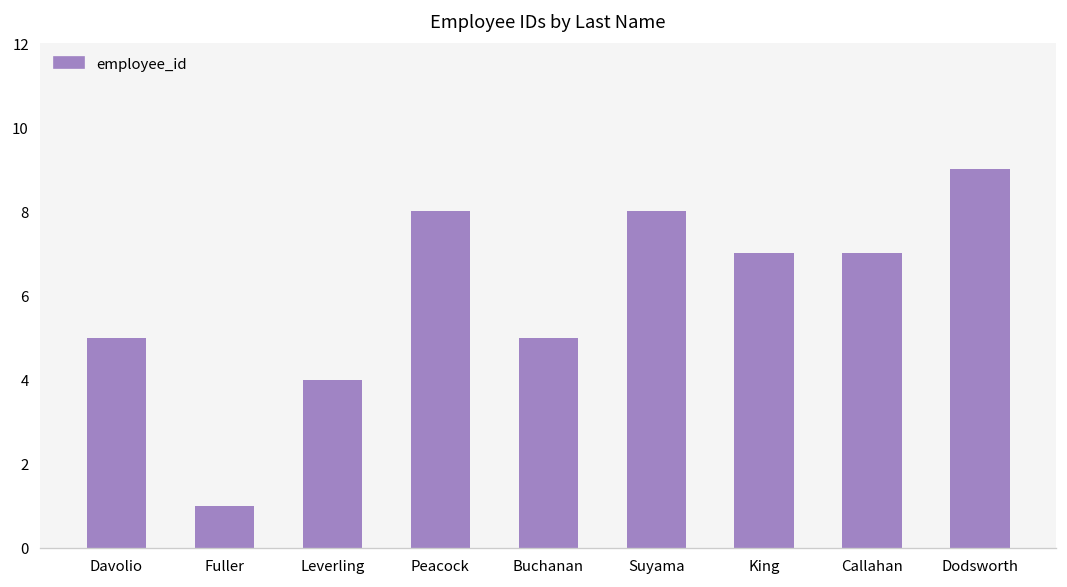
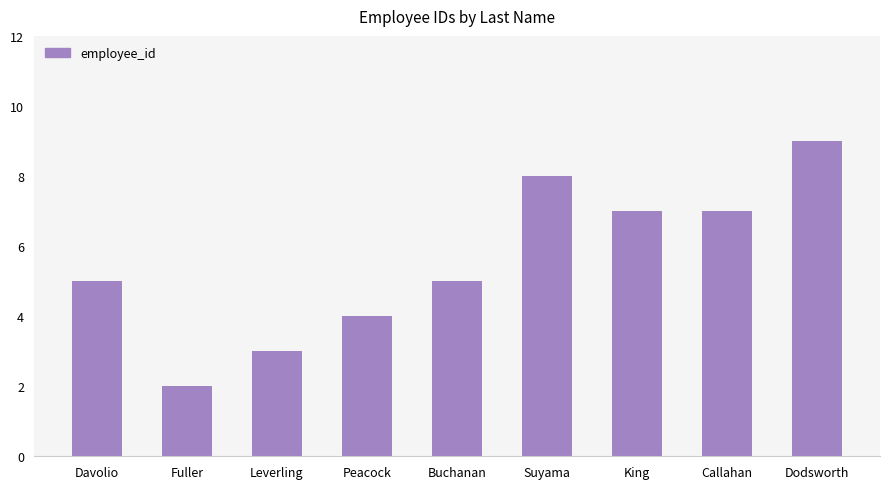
  {
    "Davolio": 5,
-   "Fuller": 1,
-   "Leverling": 4,
-   "Peacock": 8,
+   "Fuller": 2,
+   "Leverling": 3,
+   "Peacock": 4,
    "Buchanan": 5,
    "Suyama": 8,
    "King": 7,
    "Callahan": 7,
    "Dodsworth": 9
  }
